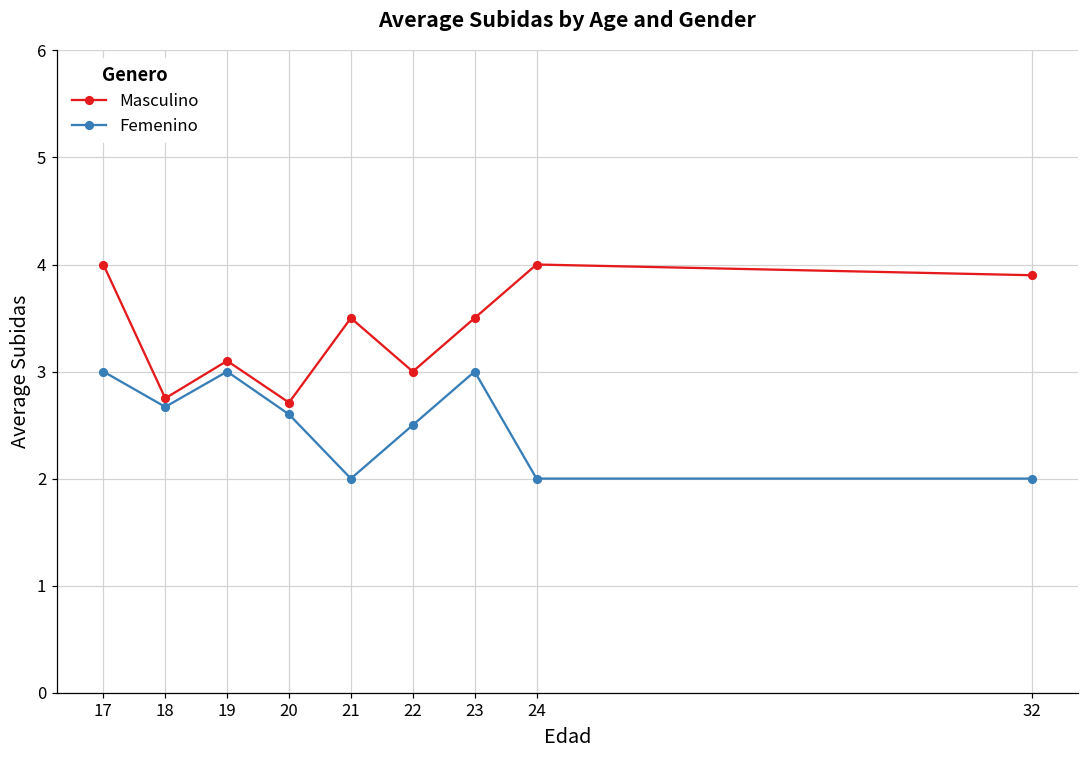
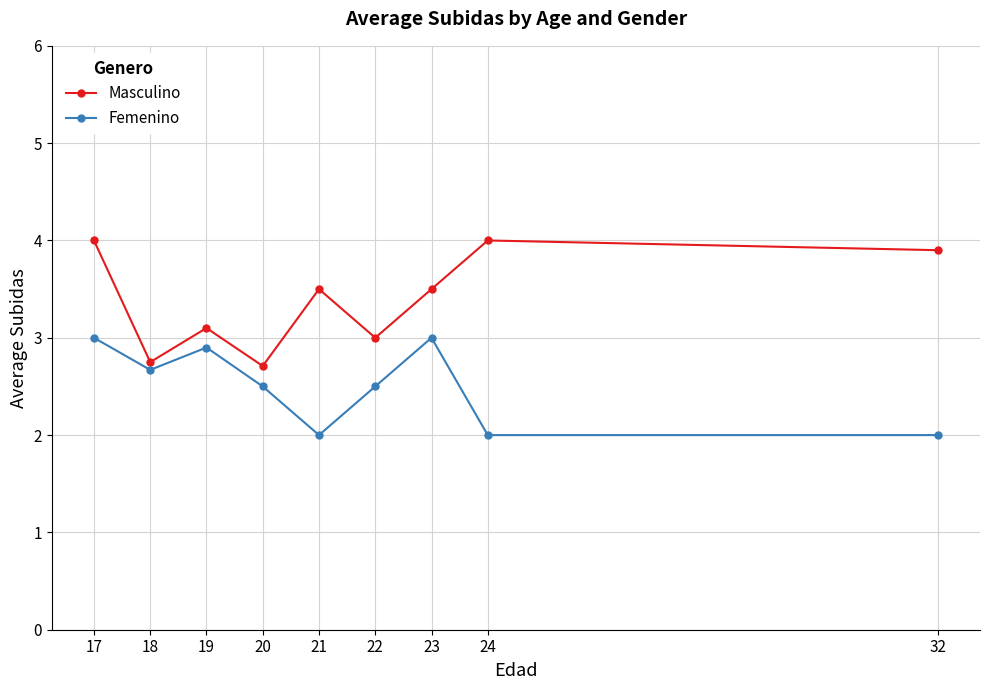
  {
    "Masculino": {
      "17": 4.0,
      "18": 2.8,
      "19": 3.1,
      "20": 2.7,
      "21": 3.5,
      "22": 3.0,
      "23": 3.5,
      "24": 4.0,
      "32": 3.9
    },
    "Femenino": {
      "17": 3.0,
      "18": 2.7,
-     "19": 3.0,
-     "20": 2.6,
+     "19": 2.9,
+     "20": 2.5,
      "21": 2.0,
      "22": 2.5,
      "23": 3.0,
      "24": 2.0,
      "32": 2.0
    }
  }
